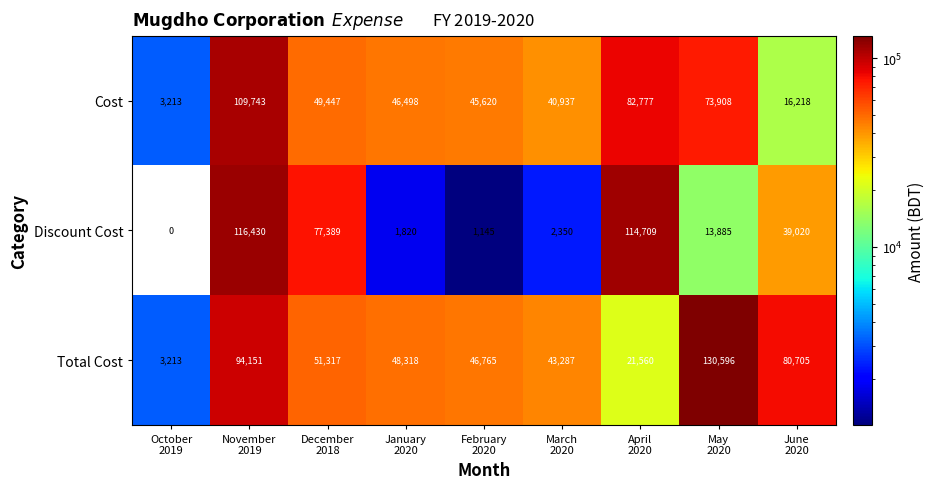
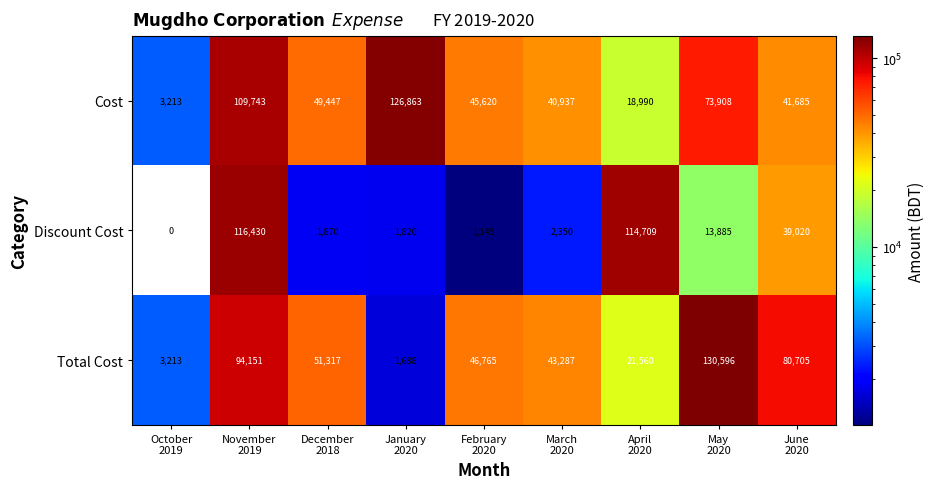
  {
    "Cost": {
      "October 2019": "3,213",
      "November 2019": "109,743",
      "December 2018": "49,447",
-     "January 2020": "46,498",
+     "January 2020": "126,863",
      "February 2020": "45,620",
      "March 2020": "40,937",
-     "April 2020": "82,777",
+     "April 2020": "18,990",
      "May 2020": "73,908",
-     "June 2020": "16,218"
+     "June 2020": "41,685"
    },
    "Discount Cost": {
      "October 2019": "0",
      "November 2019": "116,430",
-     "December 2018": "77,389",
+     "December 2018": "1,870",
      "January 2020": "1,820",
      "February 2020": "1,145",
      "March 2020": "2,350",
      "April 2020": "114,709",
      "May 2020": "13,885",
      "June 2020": "39,020"
    },
    "Total Cost": {
      "October 2019": "3,213",
      "November 2019": "94,151",
      "December 2018": "51,317",
-     "January 2020": "48,318",
+     "January 2020": "1,688",
      "February 2020": "46,765",
      "March 2020": "43,287",
      "April 2020": "21,560",
      "May 2020": "130,596",
      "June 2020": "80,705"
    }
  }
